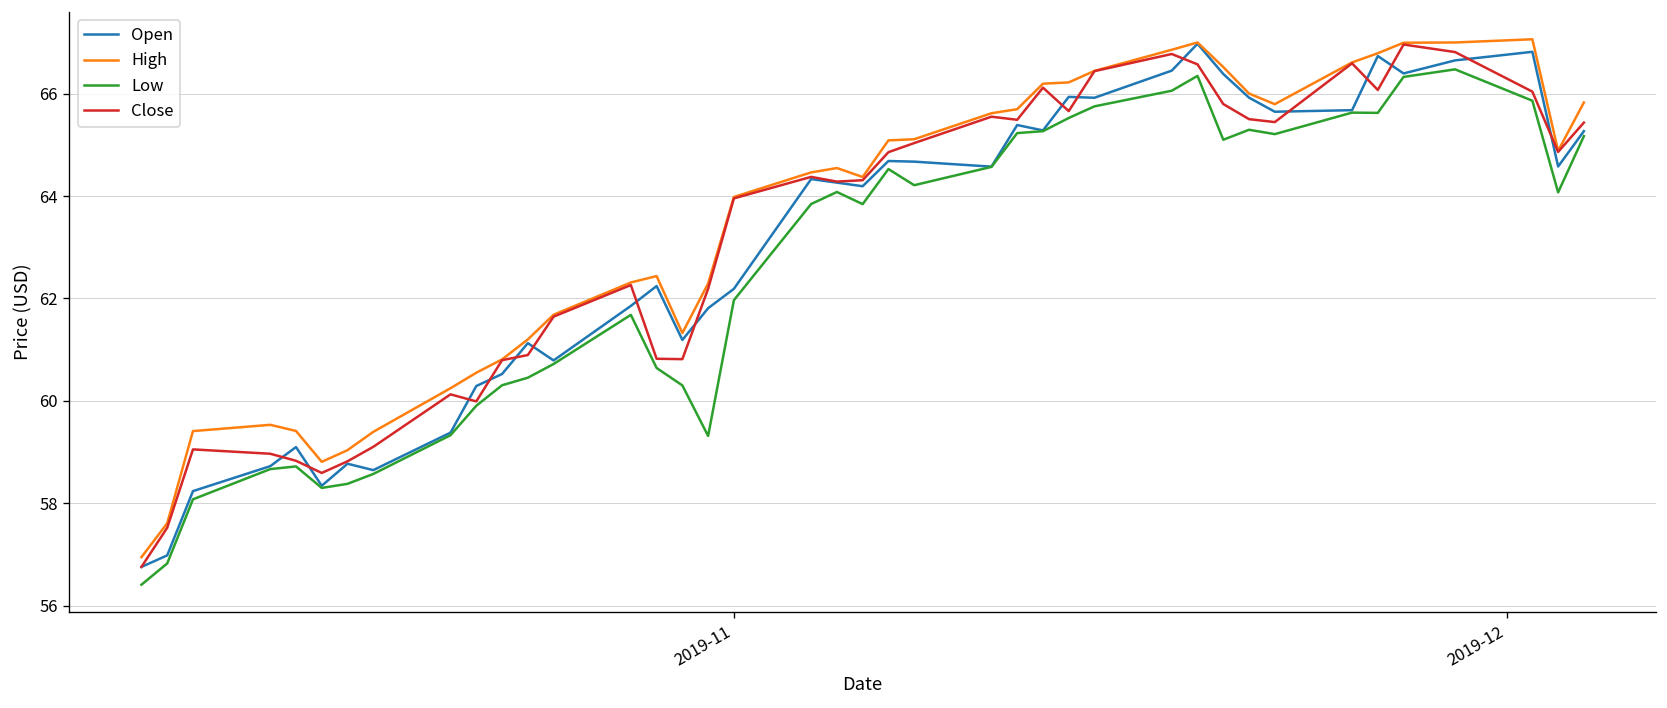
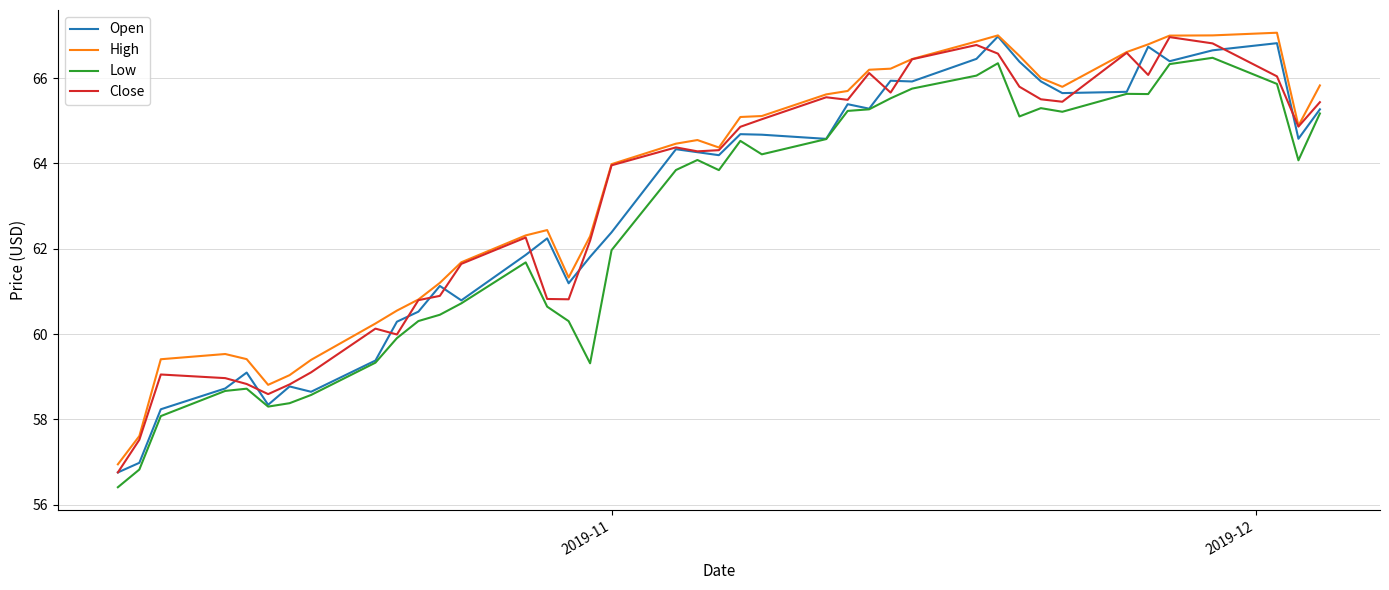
  {
    "Open": {
-     "2019-11": 62.2
+     "2019-11": 62.4
    },
    "Low": {
      "2019-11": 62.0
    }
  }
